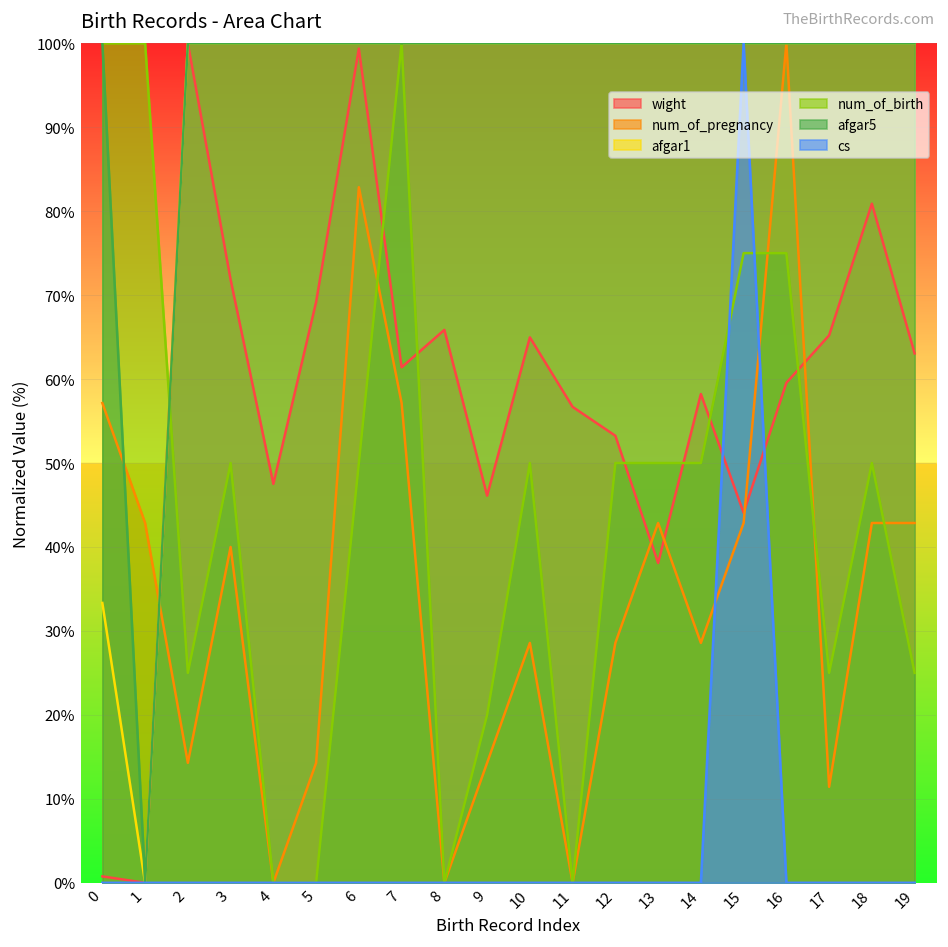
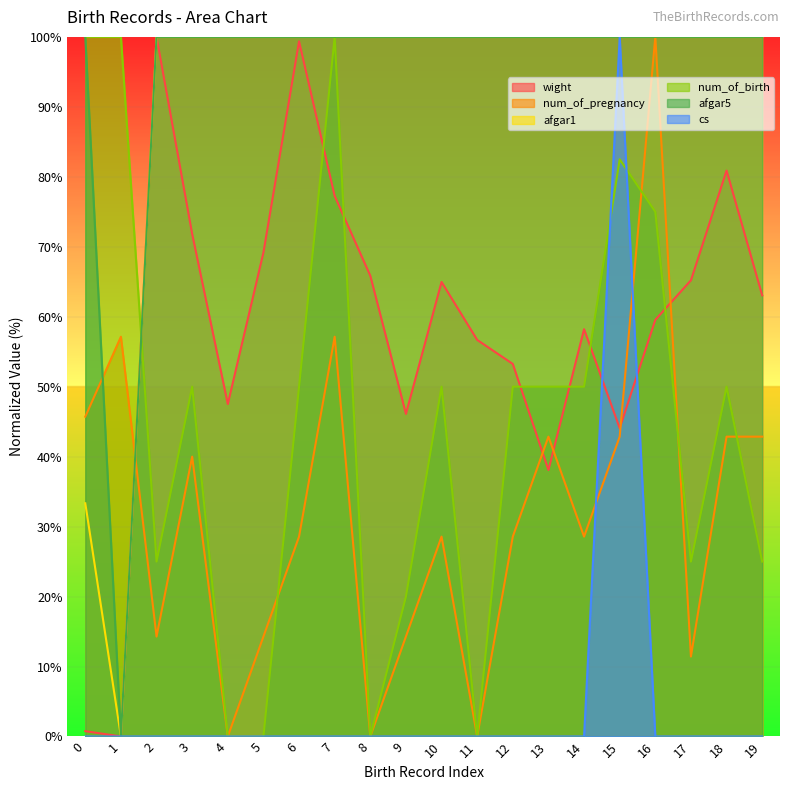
  {
    "wight": {
      "0": "1%",
      "3": "72%",
      "4": "48%",
      "5": "69%",
      "6": "99%",
-     "7": "61%",
+     "7": "77%",
      "8": "66%",
      "9": "46%",
      "10": "65%",
      "11": "57%",
      "12": "53%",
      "13": "38%",
      "14": "58%",
      "15": "44%",
      "16": "60%",
      "17": "65%",
      "18": "81%",
      "19": "63%"
    },
    "num_of_pregnancy": {
-     "0": "57%",
-     "1": "43%",
+     "0": "46%",
+     "1": "57%",
      "2": "14%",
      "3": "40%",
      "5": "14%",
-     "6": "83%",
+     "6": "29%",
      "7": "57%",
      "9": "14%",
      "10": "29%",
      "12": "29%",
      "13": "43%",
      "14": "29%",
      "15": "43%",
      "17": "11%",
      "18": "43%",
      "19": "43%"
    },
    "afgar1": {
      "0": "33%"
    },
    "num_of_birth": {
      "1": "100%",
      "2": "25%",
      "3": "50%",
      "6": "50%",
      "9": "20%",
      "10": "50%",
      "12": "50%",
      "13": "50%",
      "14": "50%",
-     "15": "75%",
+     "15": "83%",
      "16": "75%",
      "17": "25%",
      "18": "50%",
      "19": "25%"
    },
    "cs": {
      "0": "0%",
      "2": "0%",
      "3": "0%",
      "6": "0%",
      "7": "0%",
      "9": "0%",
      "10": "0%",
      "12": "0%",
      "13": "0%",
      "14": "0%",
      "16": "0%",
      "17": "0%",
      "18": "0%",
      "19": "0%"
    }
  }
